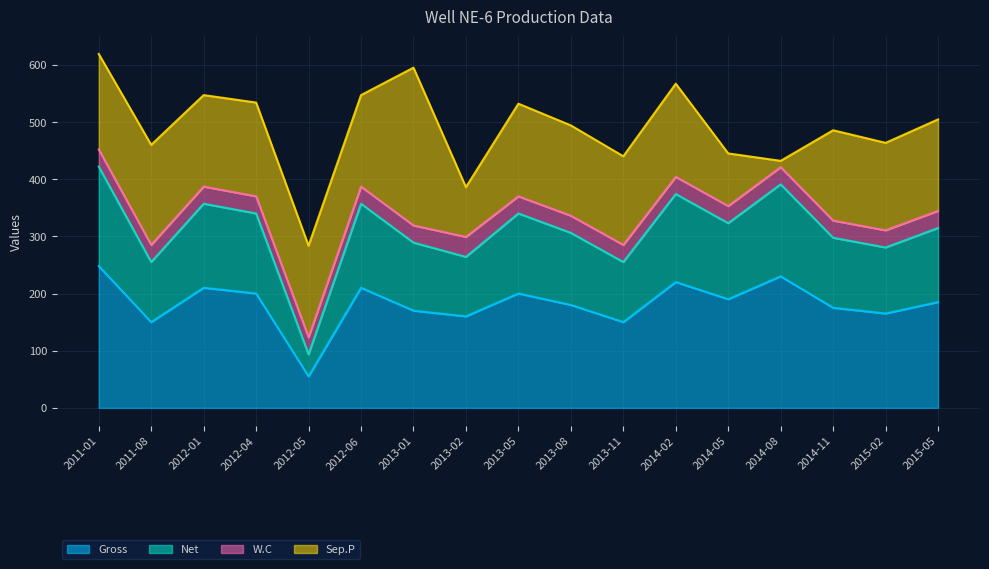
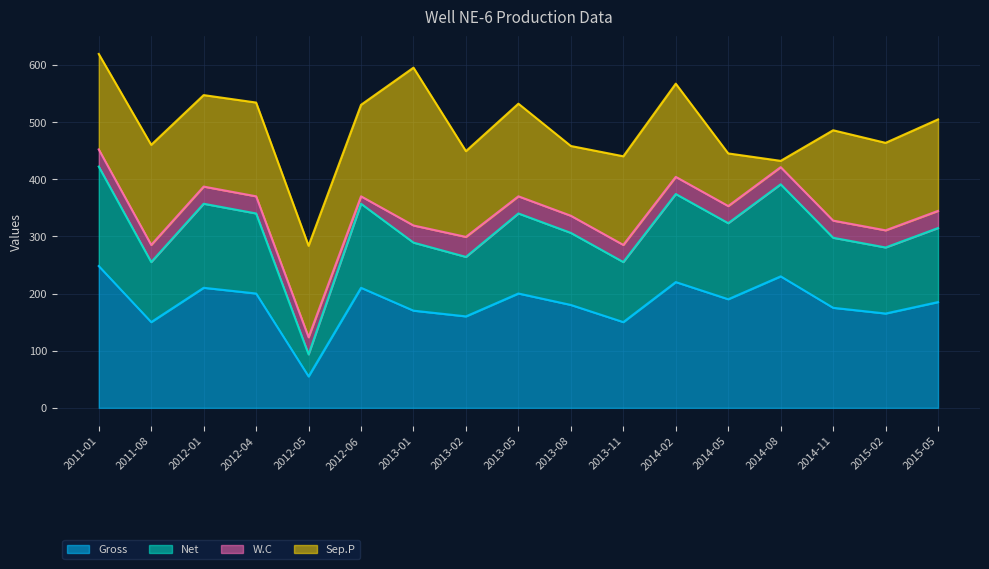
  {
    "W.C": {
      "2011-01": 30,
      "2011-08": 30,
      "2012-01": 30,
      "2012-04": 30,
      "2012-05": 30,
-     "2012-06": 30,
+     "2012-06": 10,
      "2013-01": 30,
      "2013-02": 40,
      "2013-05": 30,
      "2013-08": 30,
      "2013-11": 30,
      "2014-02": 30,
      "2014-05": 30,
      "2014-08": 30,
      "2014-11": 30,
      "2015-02": 30,
      "2015-05": 30
    },
    "Sep.P": {
      "2011-01": 170,
      "2011-08": 180,
      "2012-01": 160,
      "2012-04": 160,
      "2012-05": 160,
      "2012-06": 160,
      "2013-01": 280,
-     "2013-02": 90,
+     "2013-02": 150,
      "2013-05": 160,
-     "2013-08": 160,
+     "2013-08": 120,
      "2013-11": 160,
      "2014-02": 160,
      "2014-05": 90,
      "2014-08": 10,
      "2014-11": 160,
      "2015-02": 150,
      "2015-05": 160
    }
  }
